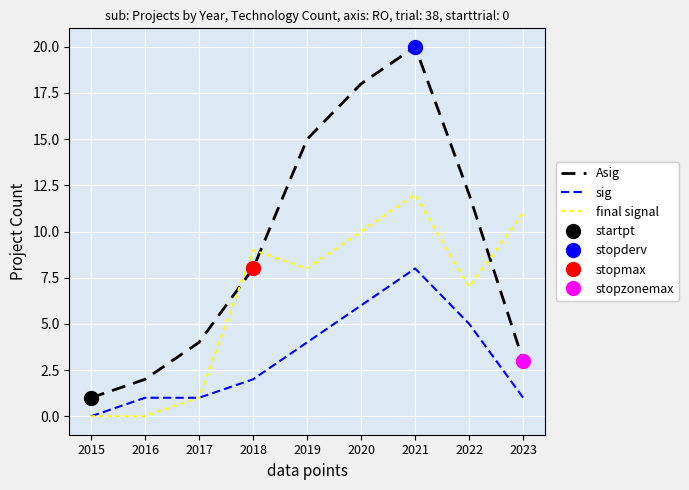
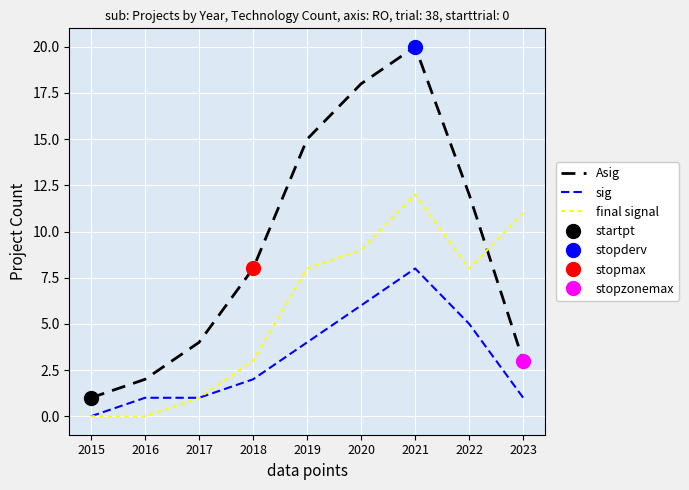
  {
    "final signal": {
      "2016": 0,
-     "2018": 9,
+     "2018": 3,
      "2019": 8,
-     "2020": 10,
+     "2020": 9,
      "2021": 12,
-     "2022": 7,
+     "2022": 8,
      "2023": 11
    }
  }
